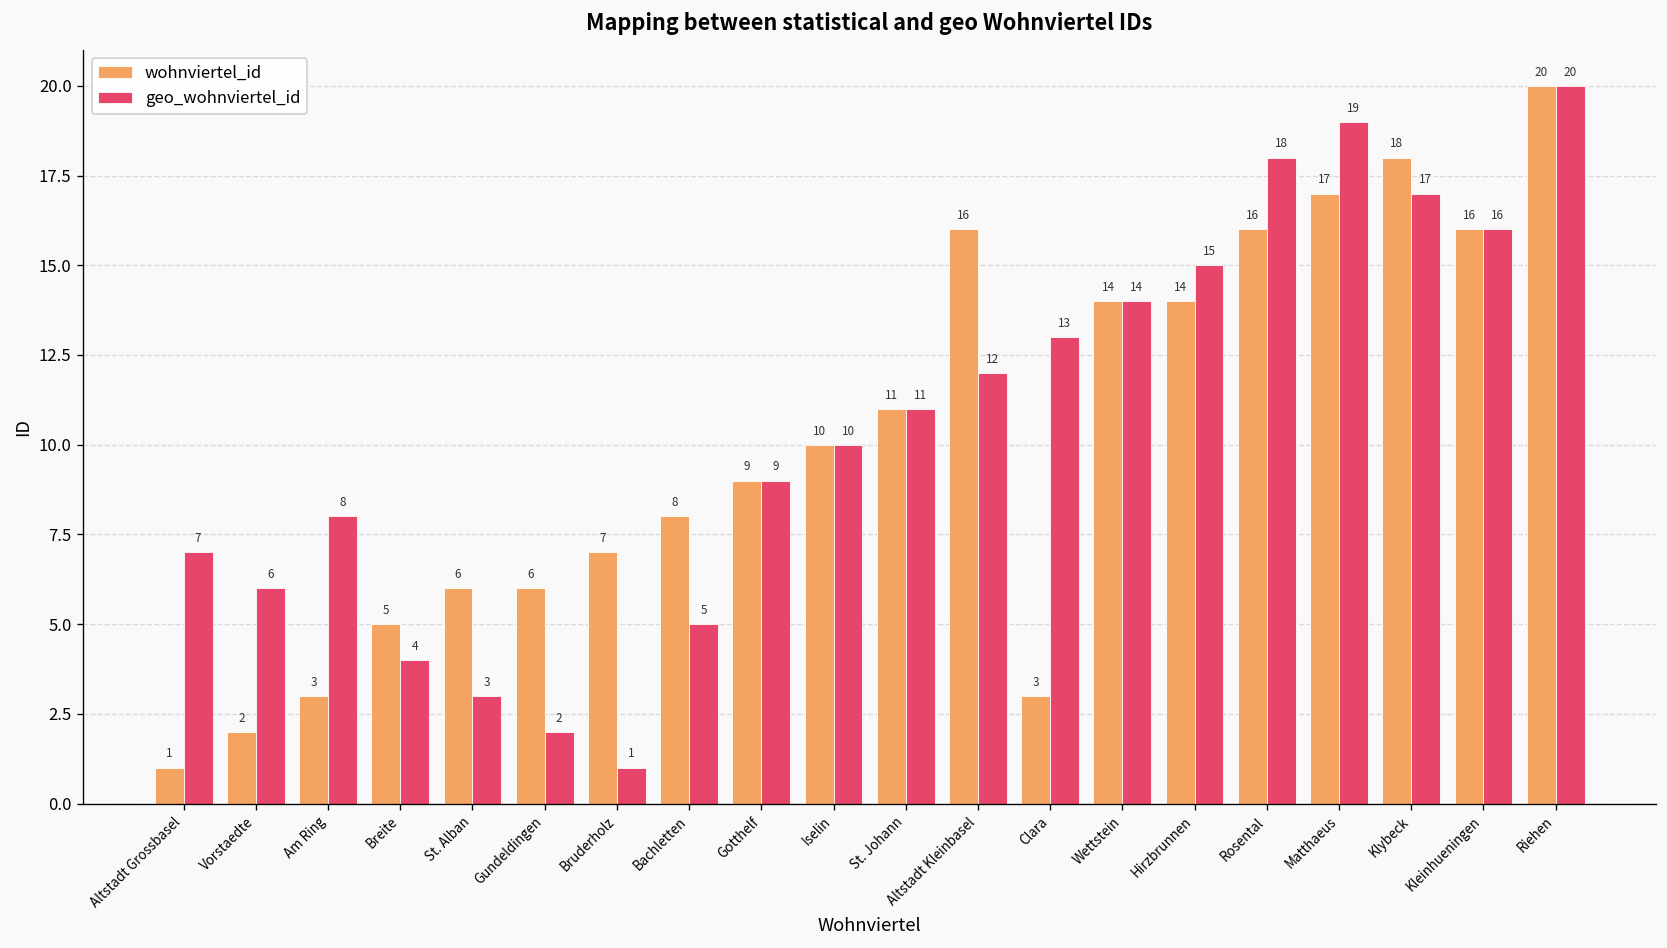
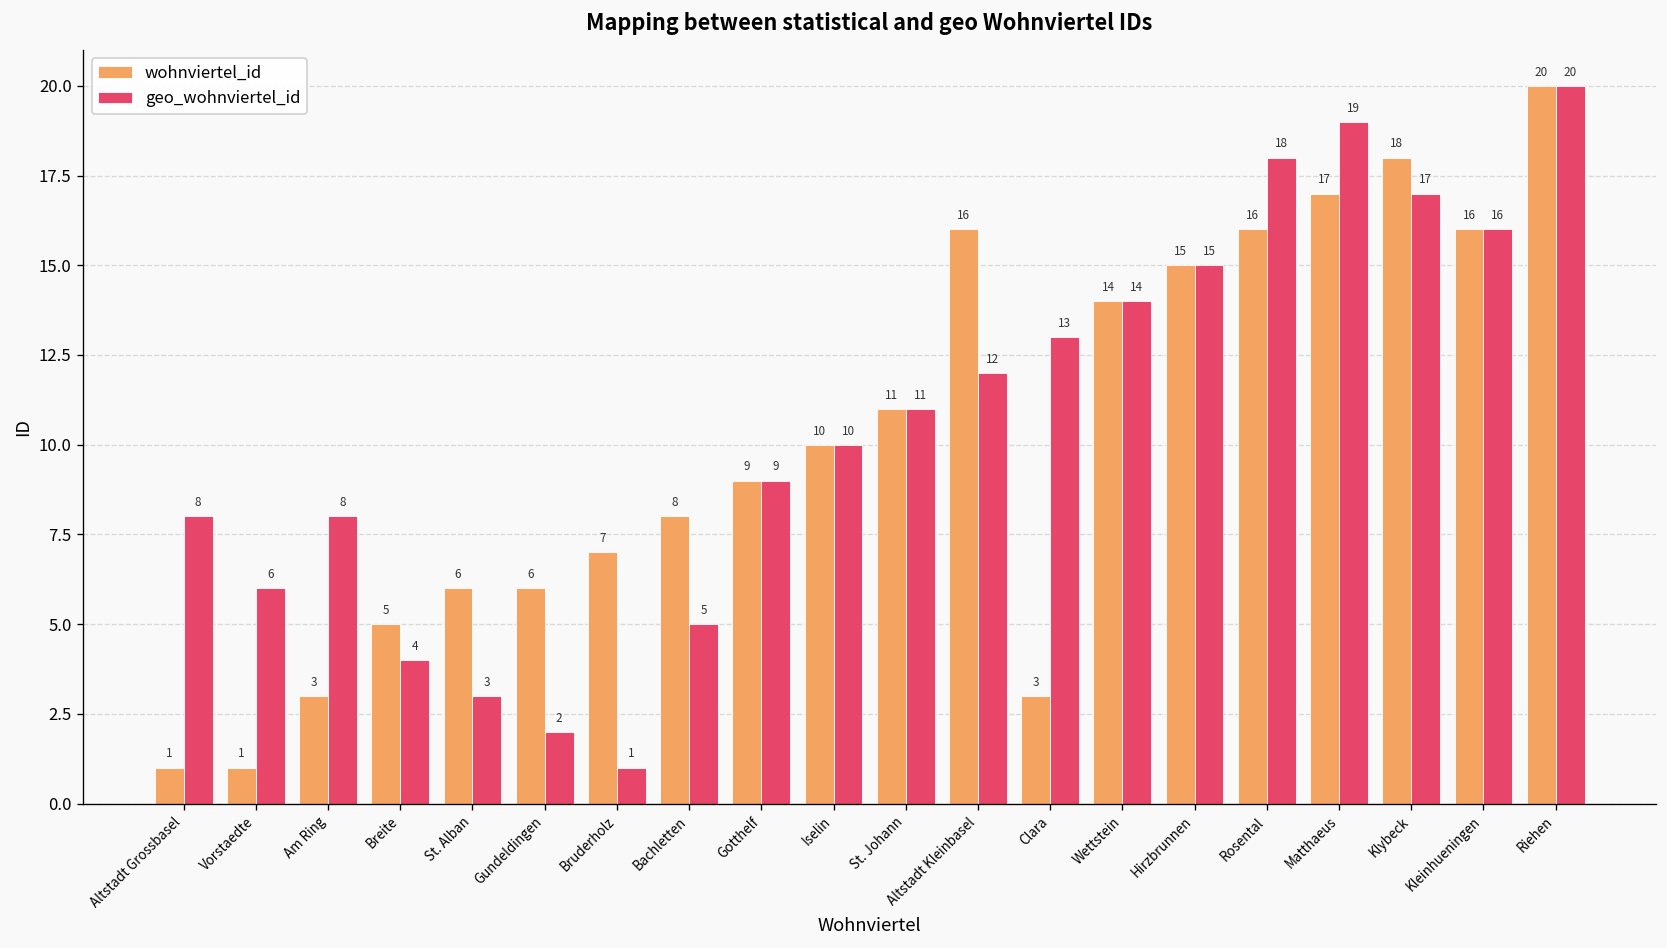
  {
    "wohnviertel_id": {
      "Altstadt Grossbasel": 1,
-     "Vorstaedte": 2,
+     "Vorstaedte": 1,
      "Am Ring": 3,
      "Breite": 5,
      "St. Alban": 6,
      "Gundeldingen": 6,
      "Bruderholz": 7,
      "Bachletten": 8,
      "Gotthelf": 9,
      "Iselin": 10,
      "St. Johann": 11,
      "Altstadt Kleinbasel": 16,
      "Clara": 3,
      "Wettstein": 14,
-     "Hirzbrunnen": 14,
+     "Hirzbrunnen": 15,
      "Rosental": 16,
      "Matthaeus": 17,
      "Klybeck": 18,
      "Kleinhueningen": 16,
      "Riehen": 20
    },
    "geo_wohnviertel_id": {
-     "Altstadt Grossbasel": 7,
+     "Altstadt Grossbasel": 8,
      "Vorstaedte": 6,
      "Am Ring": 8,
      "Breite": 4,
      "St. Alban": 3,
      "Gundeldingen": 2,
      "Bruderholz": 1,
      "Bachletten": 5,
      "Gotthelf": 9,
      "Iselin": 10,
      "St. Johann": 11,
      "Altstadt Kleinbasel": 12,
      "Clara": 13,
      "Wettstein": 14,
      "Hirzbrunnen": 15,
      "Rosental": 18,
      "Matthaeus": 19,
      "Klybeck": 17,
      "Kleinhueningen": 16,
      "Riehen": 20
    }
  }
